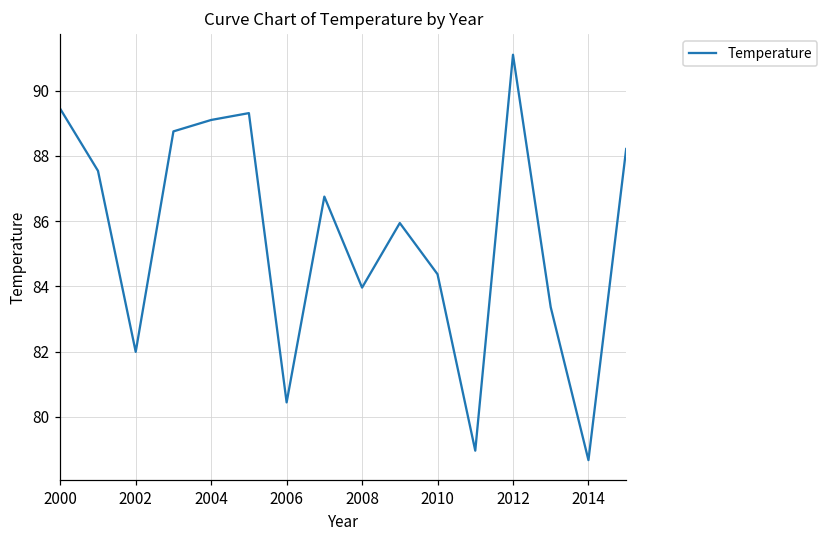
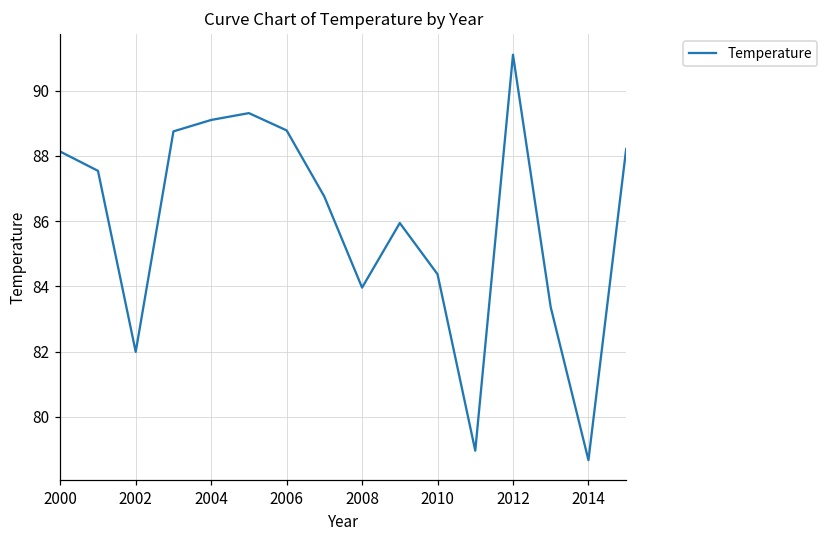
  {
-   "2000": 89.4,
+   "2000": 88.1,
    "2002": 82.0,
    "2004": 89.1,
-   "2006": 80.4,
+   "2006": 88.8,
    "2008": 84.0,
    "2010": 84.4,
    "2012": 91.1,
    "2014": 78.7
  }
